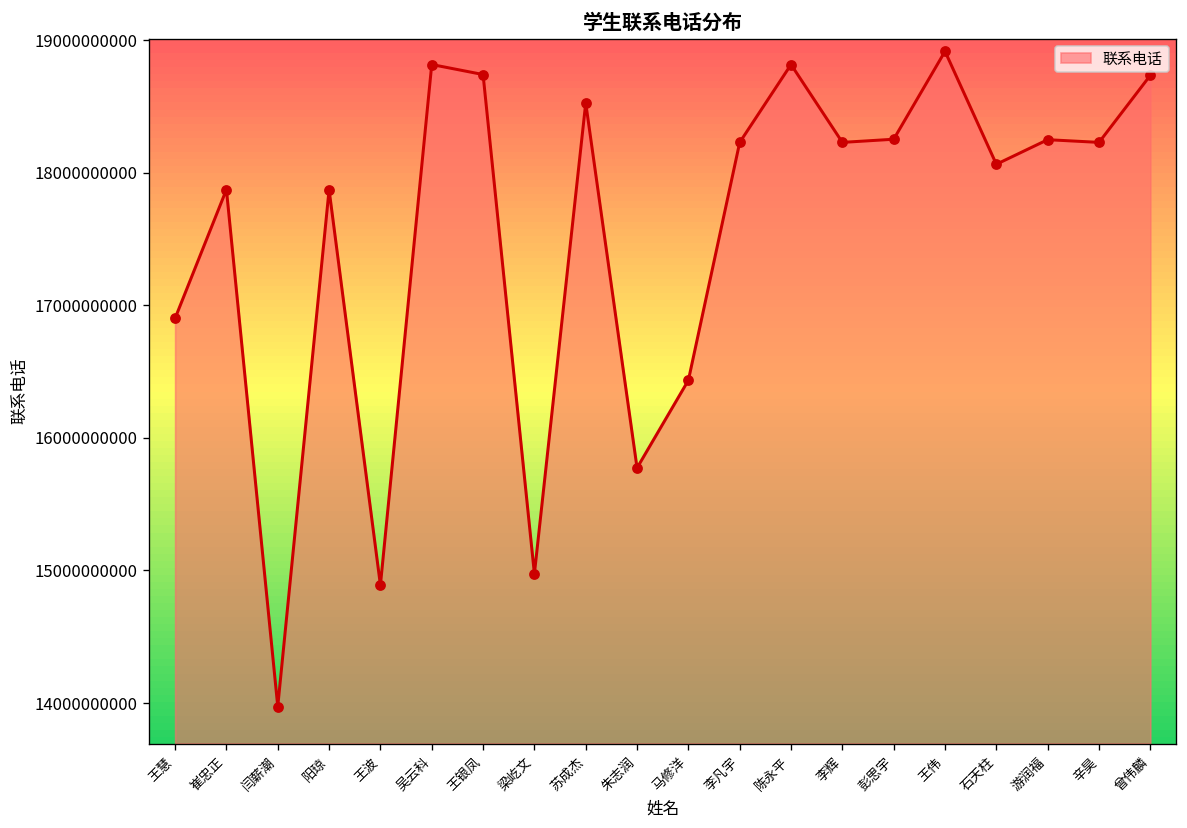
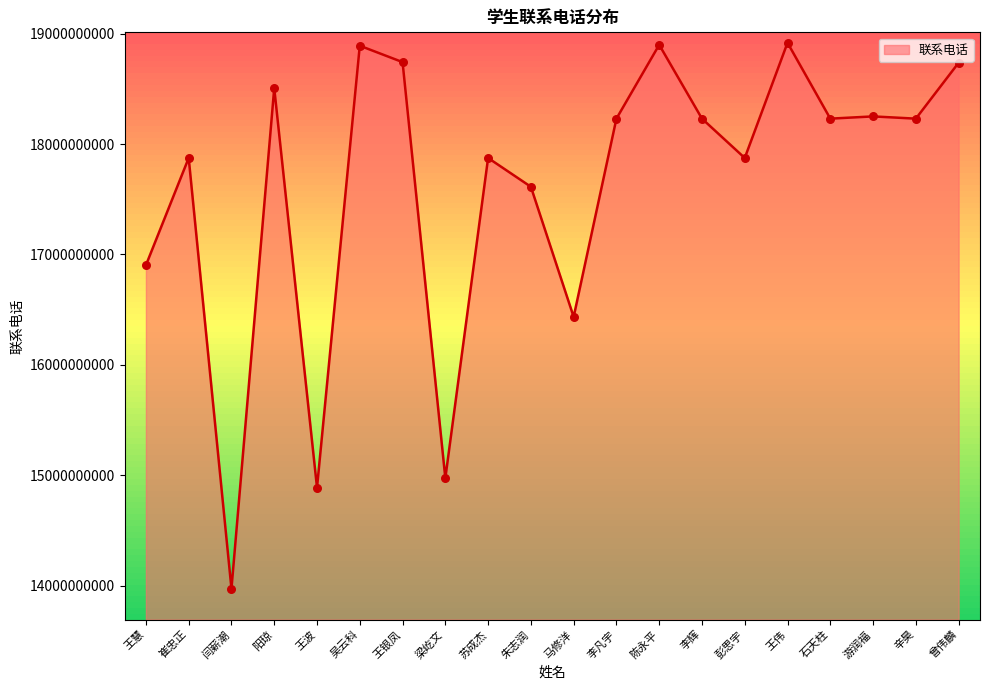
  {
    "王慧": 16900000000,
    "崔忠正": 17870000000,
    "闫薪潮": 13970000000,
-   "阳琼": 17870000000,
+   "阳琼": 18510000000,
    "王波": 14890000000,
-   "吴云科": 18820000000,
+   "吴云科": 18890000000,
    "王银凤": 18740000000,
    "梁屹文": 14980000000,
-   "苏成杰": 18530000000,
-   "朱志润": 15770000000,
+   "苏成杰": 17870000000,
+   "朱志润": 17610000000,
    "马修洋": 16440000000,
    "李凡宇": 18230000000,
-   "陈永平": 18820000000,
+   "陈永平": 18900000000,
    "李辉": 18230000000,
-   "彭思宇": 18250000000,
+   "彭思宇": 17870000000,
    "王伟": 18920000000,
-   "石天柱": 18060000000,
+   "石天柱": 18230000000,
    "游润福": 18250000000,
    "辛昊": 18230000000,
    "曾伟麟": 18740000000
  }
